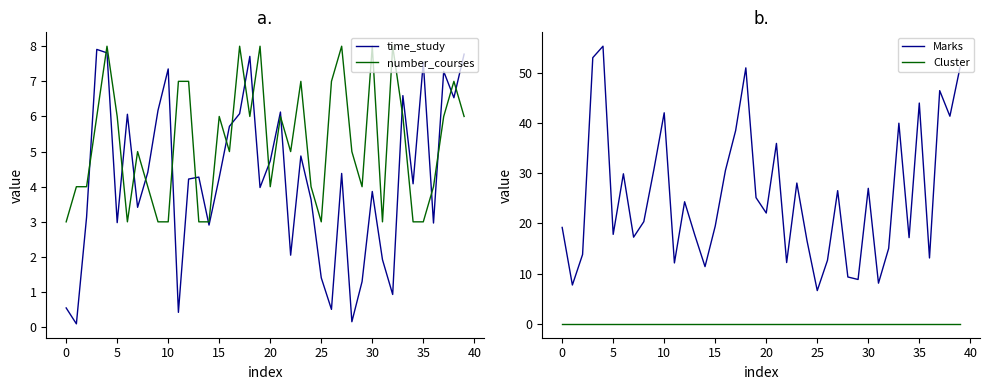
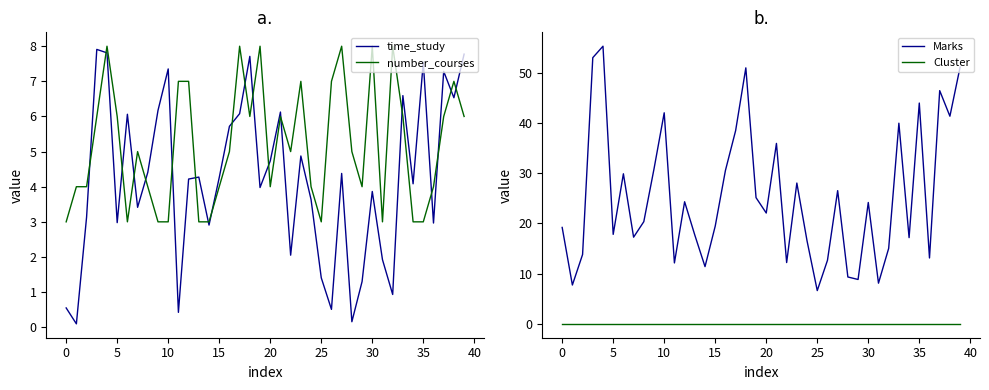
  {
    "a.": {
      "time_study": {
        "0": 0.5,
        "5": 3,
        "10": 7.4,
        "15": 4.3,
        "20": 4.7,
        "25": 1.4,
        "30": 3.9
      },
      "number_courses": {
        "0": 3,
        "5": 6,
        "10": 3,
-       "15": 6,
+       "15": 4,
        "20": 4,
        "25": 3,
        "35": 3
      }
    },
    "b.": {
      "Marks": {
        "0": 19,
        "5": 18,
        "10": 42,
        "15": 19,
        "20": 22,
        "25": 7,
-       "30": 27,
+       "30": 24,
        "35": 44
      },
      "Cluster": {
        "0": 0,
        "5": 0,
        "10": 0,
        "15": 0,
        "20": 0,
        "25": 0,
        "30": 0,
        "35": 0
      }
    }
  }
